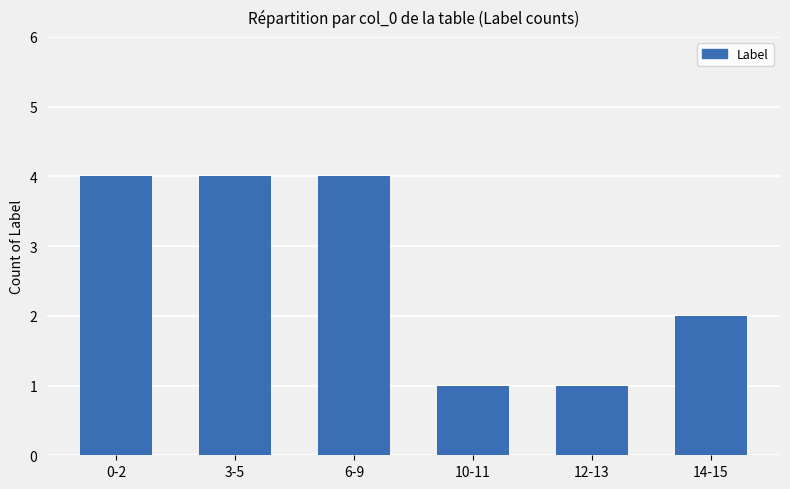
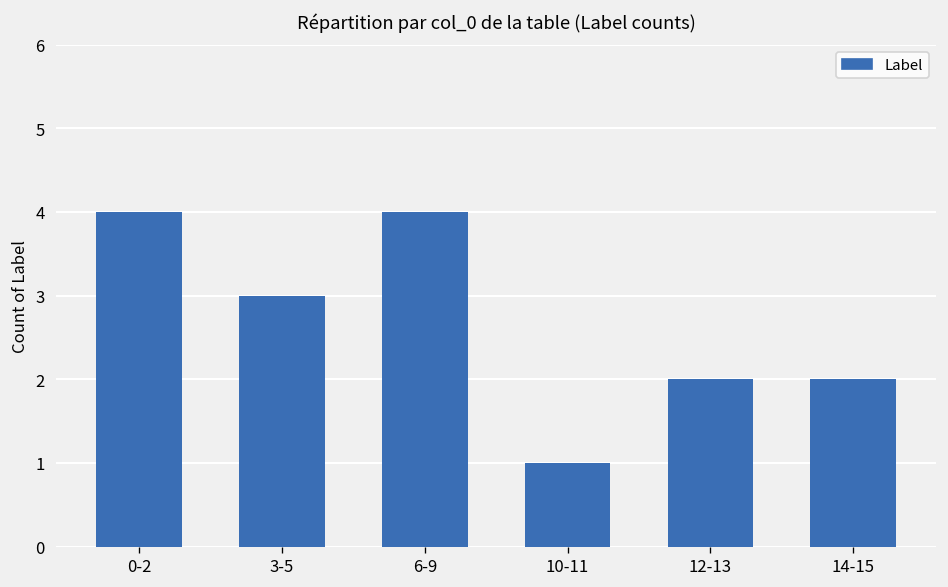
  {
    "0-2": 4,
-   "3-5": 4,
+   "3-5": 3,
    "6-9": 4,
    "10-11": 1,
-   "12-13": 1,
+   "12-13": 2,
    "14-15": 2
  }
